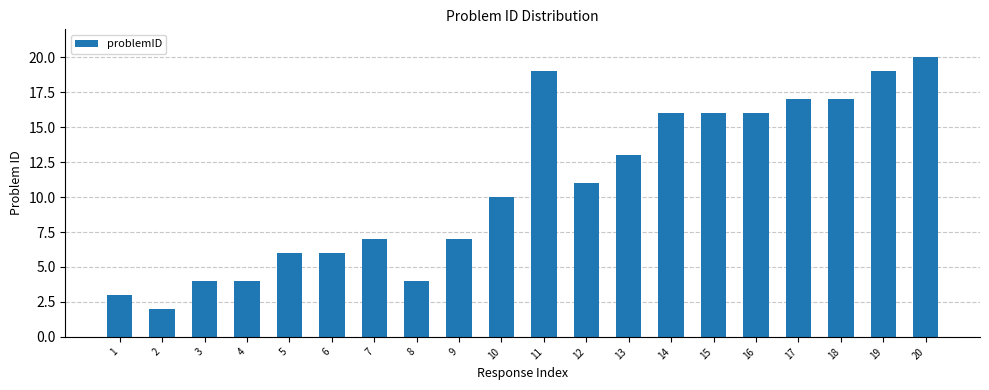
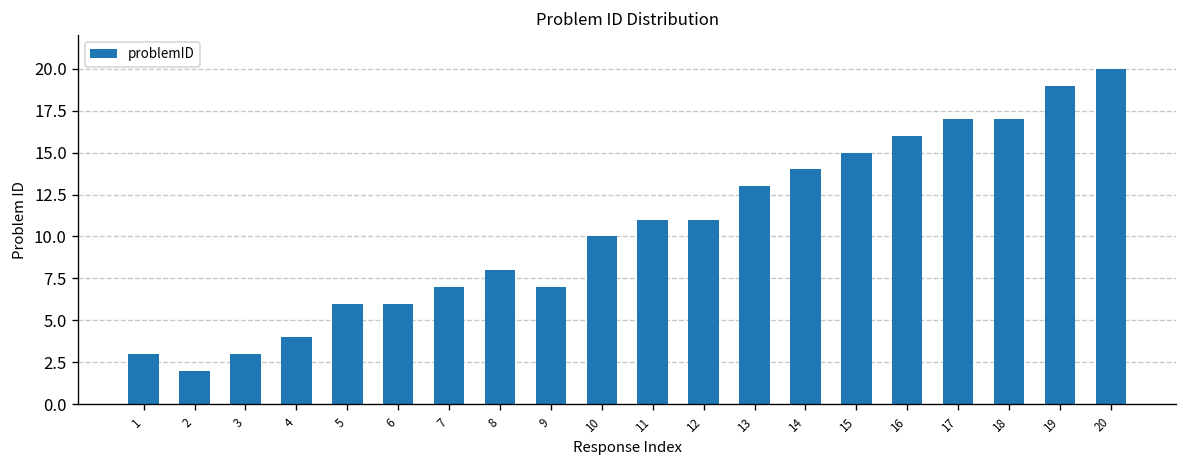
  {
    "1": 3,
    "2": 2,
-   "3": 4,
+   "3": 3,
    "4": 4,
    "5": 6,
    "6": 6,
    "7": 7,
-   "8": 4,
+   "8": 8,
    "9": 7,
    "10": 10,
-   "11": 19,
+   "11": 11,
    "12": 11,
    "13": 13,
-   "14": 16,
-   "15": 16,
+   "14": 14,
+   "15": 15,
    "16": 16,
    "17": 17,
    "18": 17,
    "19": 19,
    "20": 20
  }
